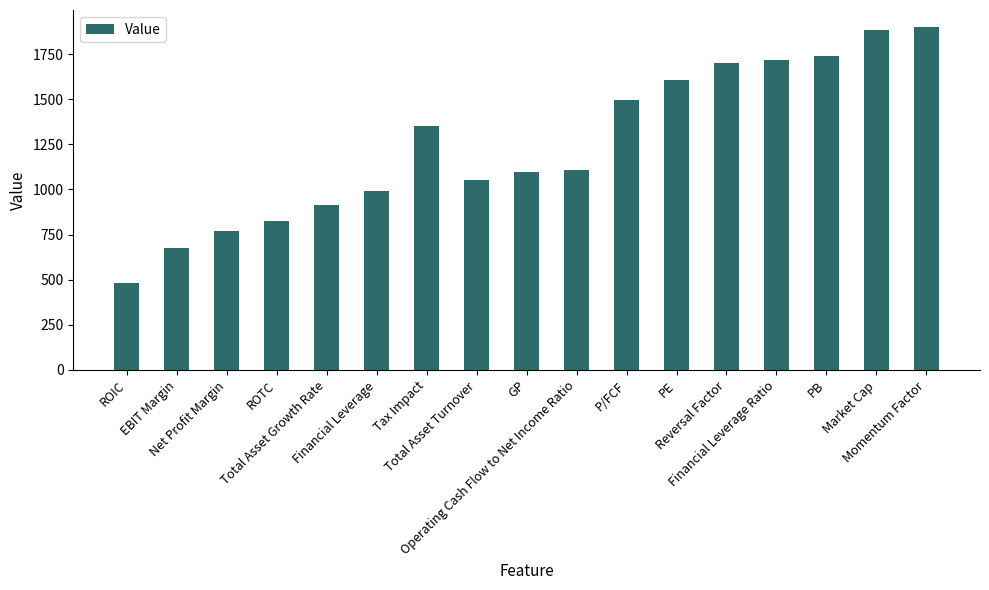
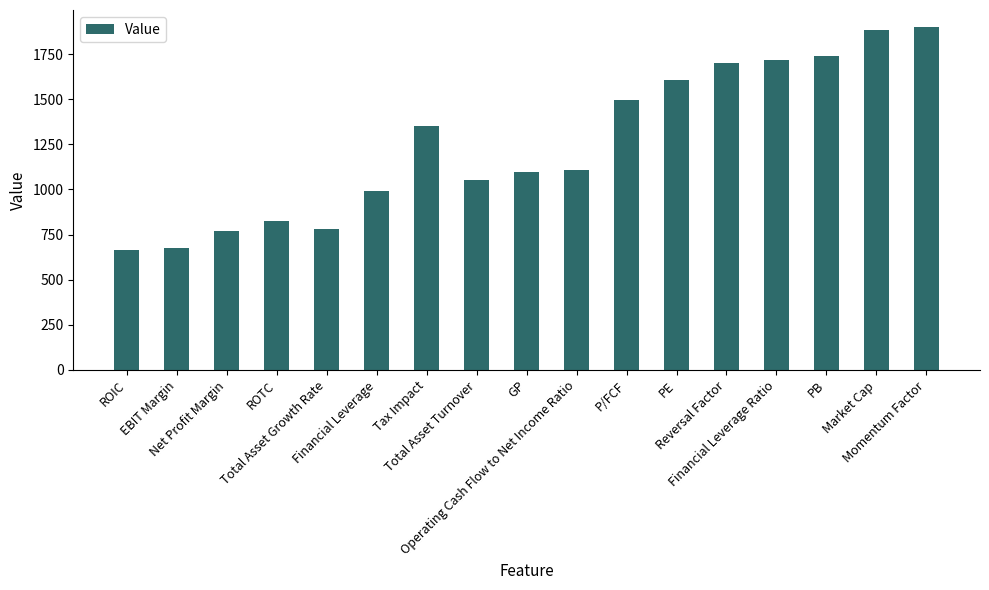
  {
-   "ROIC": 480,
+   "ROIC": 660,
    "EBIT Margin": 680,
    "Net Profit Margin": 770,
    "ROTC": 820,
-   "Total Asset Growth Rate": 910,
+   "Total Asset Growth Rate": 780,
    "Financial Leverage": 990,
    "Tax Impact": 1350,
    "Total Asset Turnover": 1050,
    "GP": 1100,
    "Operating Cash Flow to Net Income Ratio": 1110,
    "P/FCF": 1500,
    "PE": 1610,
    "Reversal Factor": 1700,
    "Financial Leverage Ratio": 1720,
    "PB": 1740,
    "Market Cap": 1880,
    "Momentum Factor": 1900
  }
